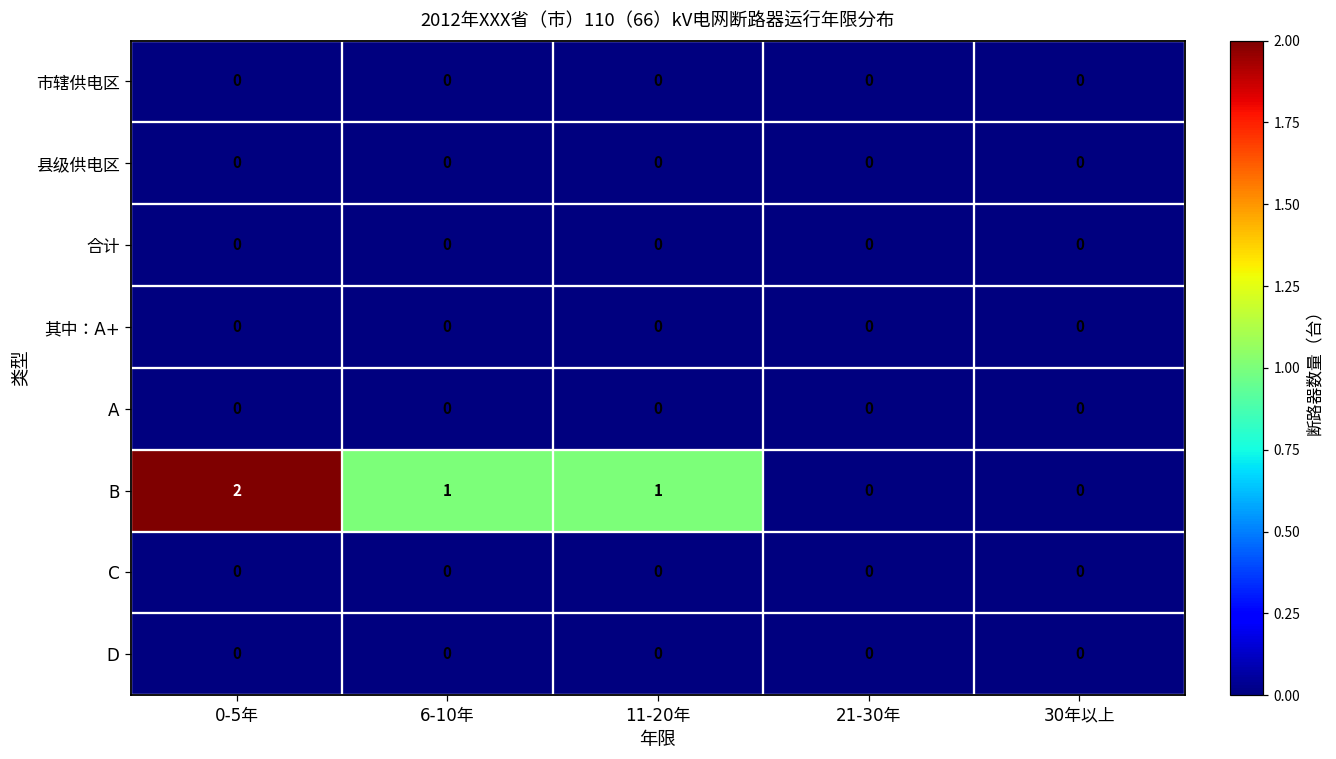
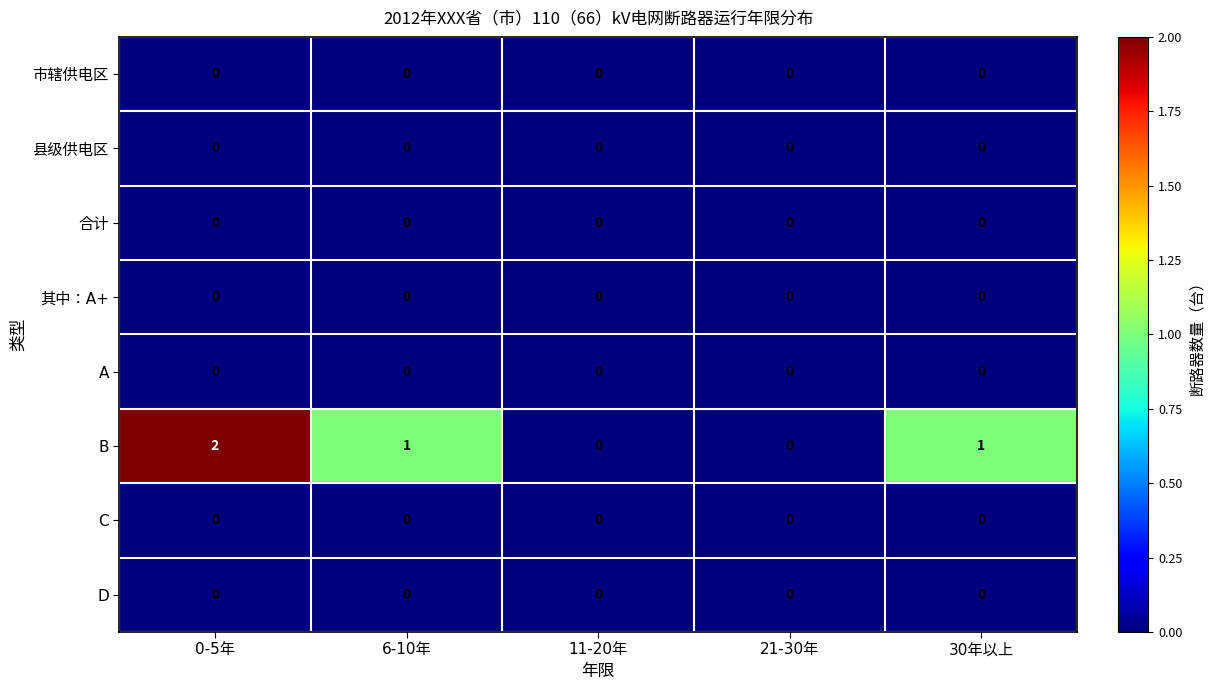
  {
    "市辖供电区": {
      "0-5年": 0,
      "6-10年": 0,
      "11-20年": 0,
      "21-30年": 0,
      "30年以上": 0
    },
    "县级供电区": {
      "0-5年": 0,
      "6-10年": 0,
      "11-20年": 0,
      "21-30年": 0,
      "30年以上": 0
    },
    "合计": {
      "0-5年": 0,
      "6-10年": 0,
      "11-20年": 0,
      "21-30年": 0,
      "30年以上": 0
    },
    "其中：A+": {
      "0-5年": 0,
      "6-10年": 0,
      "11-20年": 0,
      "21-30年": 0,
      "30年以上": 0
    },
    "A": {
      "0-5年": 0,
      "6-10年": 0,
      "11-20年": 0,
      "21-30年": 0,
      "30年以上": 0
    },
    "B": {
      "0-5年": 2,
      "6-10年": 1,
-     "11-20年": 1,
+     "11-20年": 0,
      "21-30年": 0,
-     "30年以上": 0
+     "30年以上": 1
    },
    "C": {
      "0-5年": 0,
      "6-10年": 0,
      "11-20年": 0,
      "21-30年": 0,
      "30年以上": 0
    },
    "D": {
      "0-5年": 0,
      "6-10年": 0,
      "11-20年": 0,
      "21-30年": 0,
      "30年以上": 0
    }
  }
